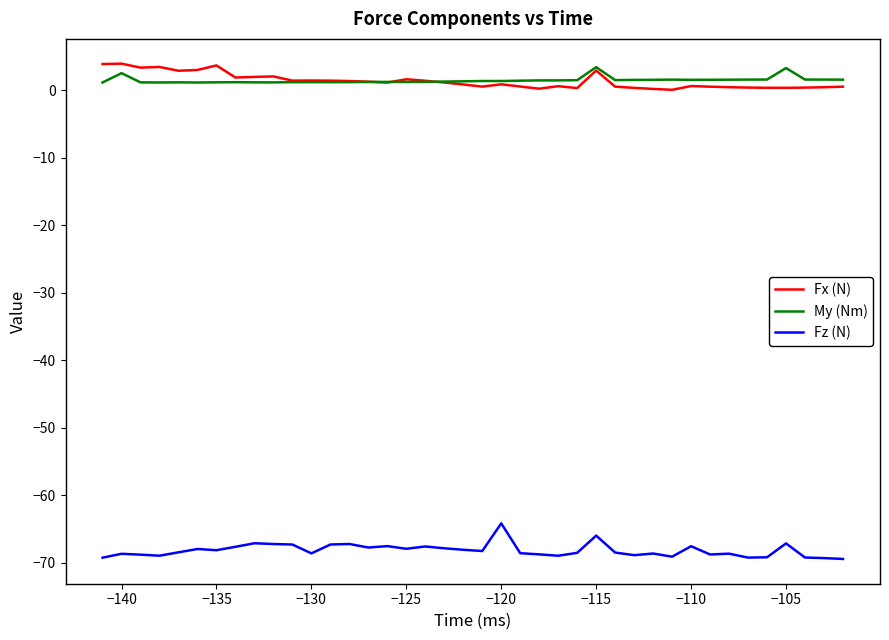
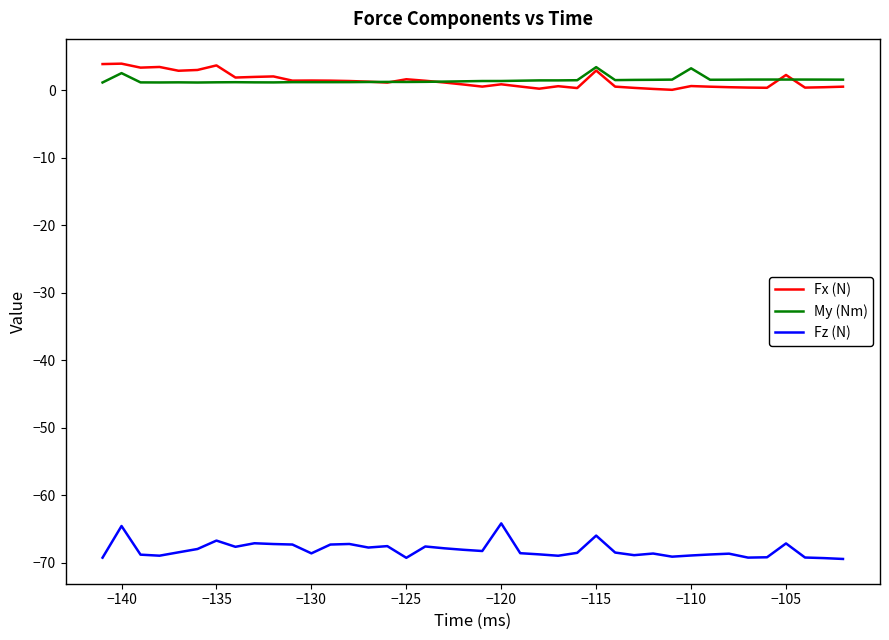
  {
    "Fx (N)": {
      "−140": 4,
      "−135": 4,
      "−125": 2,
      "−120": 1,
      "−115": 3,
      "−110": 1,
-     "−105": 0
+     "−105": 2
    },
    "My (Nm)": {
      "−140": 3,
      "−135": 1,
      "−125": 1,
      "−120": 1,
      "−115": 3,
-     "−110": 2,
-     "−105": 3
+     "−110": 3,
+     "−105": 2
    },
    "Fz (N)": {
-     "−140": -69,
-     "−135": -68,
+     "−140": -65,
+     "−135": -67,
      "−130": -69,
-     "−125": -68,
+     "−125": -69,
      "−120": -64,
      "−115": -66,
-     "−110": -68,
+     "−110": -69,
      "−105": -67
    }
  }
